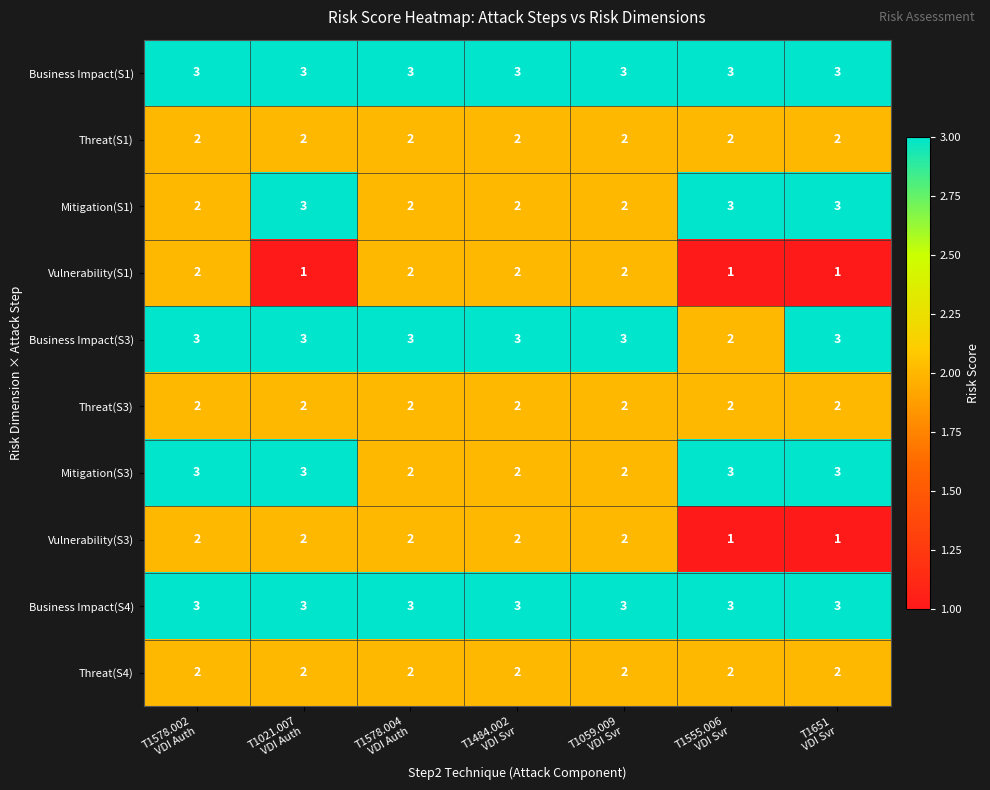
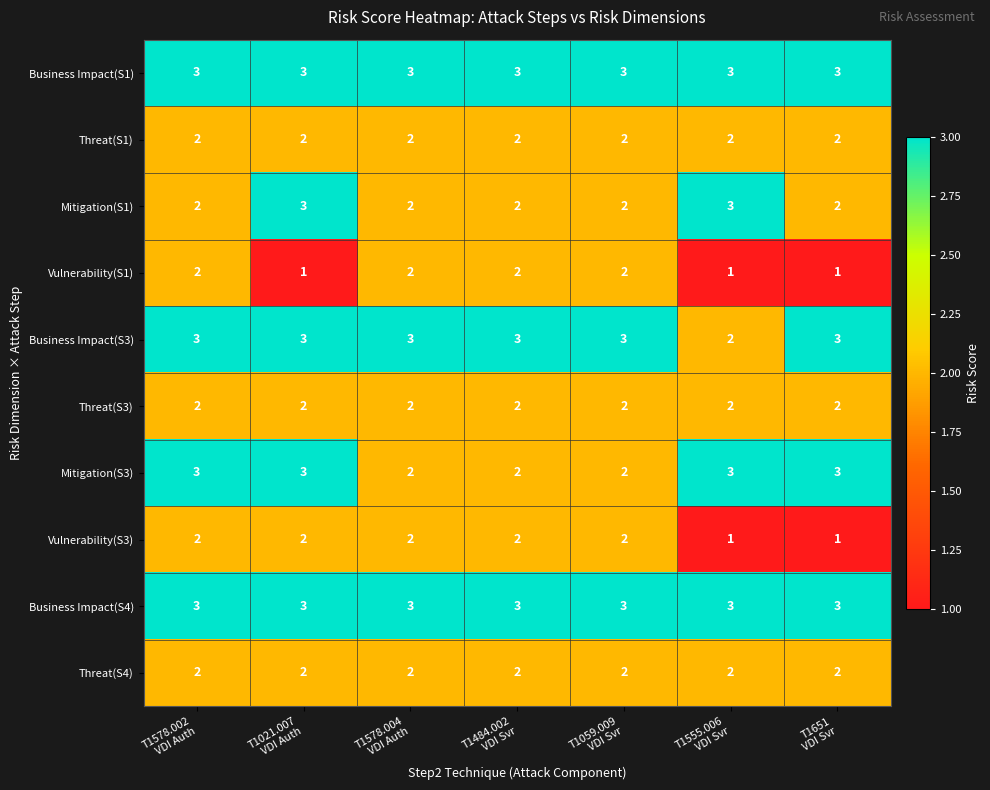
  {
    "Business Impact(S1)": {
      "T1578.002 VDI Auth": 3,
      "T1021.007 VDI Auth": 3,
      "T1578.004 VDI Auth": 3,
      "T1484.002 VDI Svr": 3,
      "T1059.009 VDI Svr": 3,
      "T1555.006 VDI Svr": 3,
      "T1651 VDI Svr": 3
    },
    "Threat(S1)": {
      "T1578.002 VDI Auth": 2,
      "T1021.007 VDI Auth": 2,
      "T1578.004 VDI Auth": 2,
      "T1484.002 VDI Svr": 2,
      "T1059.009 VDI Svr": 2,
      "T1555.006 VDI Svr": 2,
      "T1651 VDI Svr": 2
    },
    "Mitigation(S1)": {
      "T1578.002 VDI Auth": 2,
      "T1021.007 VDI Auth": 3,
      "T1578.004 VDI Auth": 2,
      "T1484.002 VDI Svr": 2,
      "T1059.009 VDI Svr": 2,
      "T1555.006 VDI Svr": 3,
-     "T1651 VDI Svr": 3
+     "T1651 VDI Svr": 2
    },
    "Vulnerability(S1)": {
      "T1578.002 VDI Auth": 2,
      "T1021.007 VDI Auth": 1,
      "T1578.004 VDI Auth": 2,
      "T1484.002 VDI Svr": 2,
      "T1059.009 VDI Svr": 2,
      "T1555.006 VDI Svr": 1,
      "T1651 VDI Svr": 1
    },
    "Business Impact(S3)": {
      "T1578.002 VDI Auth": 3,
      "T1021.007 VDI Auth": 3,
      "T1578.004 VDI Auth": 3,
      "T1484.002 VDI Svr": 3,
      "T1059.009 VDI Svr": 3,
      "T1555.006 VDI Svr": 2,
      "T1651 VDI Svr": 3
    },
    "Threat(S3)": {
      "T1578.002 VDI Auth": 2,
      "T1021.007 VDI Auth": 2,
      "T1578.004 VDI Auth": 2,
      "T1484.002 VDI Svr": 2,
      "T1059.009 VDI Svr": 2,
      "T1555.006 VDI Svr": 2,
      "T1651 VDI Svr": 2
    },
    "Mitigation(S3)": {
      "T1578.002 VDI Auth": 3,
      "T1021.007 VDI Auth": 3,
      "T1578.004 VDI Auth": 2,
      "T1484.002 VDI Svr": 2,
      "T1059.009 VDI Svr": 2,
      "T1555.006 VDI Svr": 3,
      "T1651 VDI Svr": 3
    },
    "Vulnerability(S3)": {
      "T1578.002 VDI Auth": 2,
      "T1021.007 VDI Auth": 2,
      "T1578.004 VDI Auth": 2,
      "T1484.002 VDI Svr": 2,
      "T1059.009 VDI Svr": 2,
      "T1555.006 VDI Svr": 1,
      "T1651 VDI Svr": 1
    },
    "Business Impact(S4)": {
      "T1578.002 VDI Auth": 3,
      "T1021.007 VDI Auth": 3,
      "T1578.004 VDI Auth": 3,
      "T1484.002 VDI Svr": 3,
      "T1059.009 VDI Svr": 3,
      "T1555.006 VDI Svr": 3,
      "T1651 VDI Svr": 3
    },
    "Threat(S4)": {
      "T1578.002 VDI Auth": 2,
      "T1021.007 VDI Auth": 2,
      "T1578.004 VDI Auth": 2,
      "T1484.002 VDI Svr": 2,
      "T1059.009 VDI Svr": 2,
      "T1555.006 VDI Svr": 2,
      "T1651 VDI Svr": 2
    }
  }
